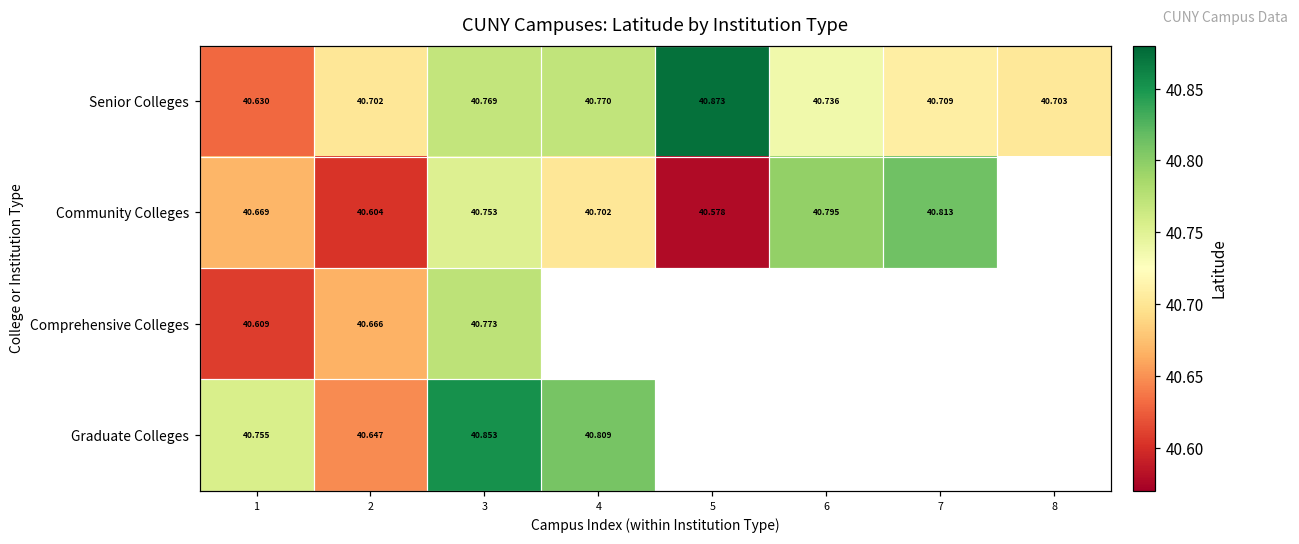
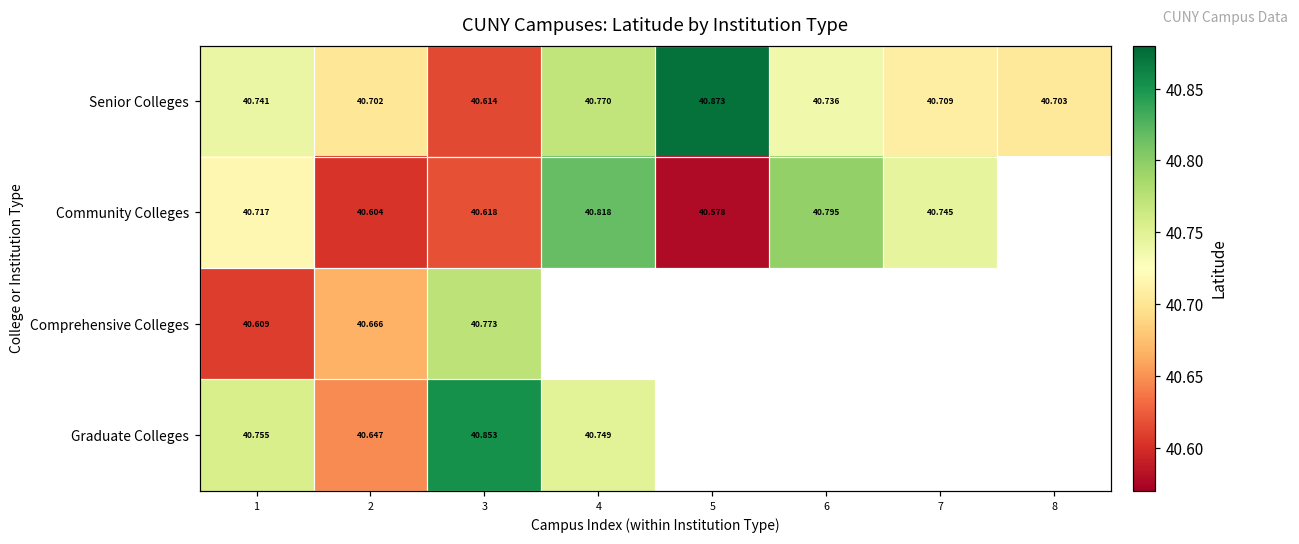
  {
    "Senior Colleges": {
-     "1": 40.630,
+     "1": 40.741,
      "2": 40.702,
-     "3": 40.769,
+     "3": 40.614,
      "4": 40.770,
      "5": 40.873,
      "6": 40.736,
      "7": 40.709,
      "8": 40.703
    },
    "Community Colleges": {
-     "1": 40.669,
+     "1": 40.717,
      "2": 40.604,
-     "3": 40.753,
-     "4": 40.702,
+     "3": 40.618,
+     "4": 40.818,
      "5": 40.578,
      "6": 40.795,
-     "7": 40.813
+     "7": 40.745
    },
    "Comprehensive Colleges": {
      "1": 40.609,
      "2": 40.666,
      "3": 40.773
    },
    "Graduate Colleges": {
      "1": 40.755,
      "2": 40.647,
      "3": 40.853,
-     "4": 40.809
+     "4": 40.749
    }
  }
